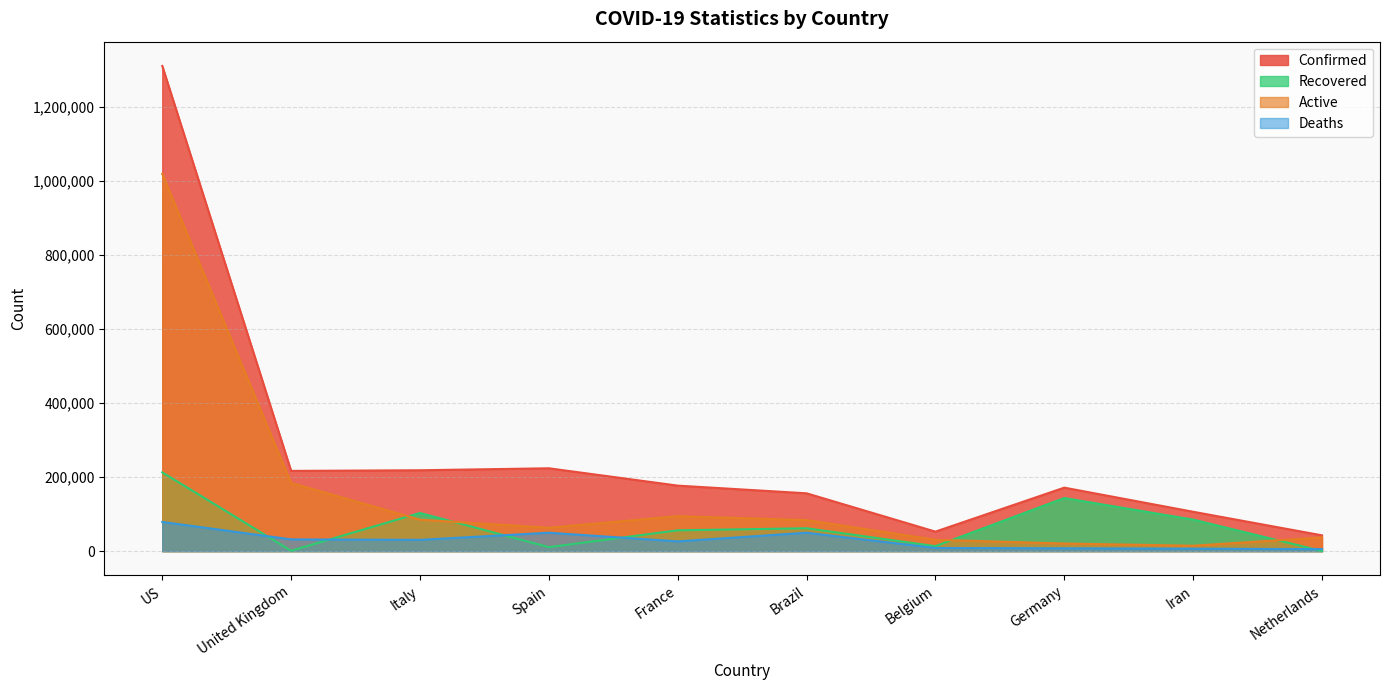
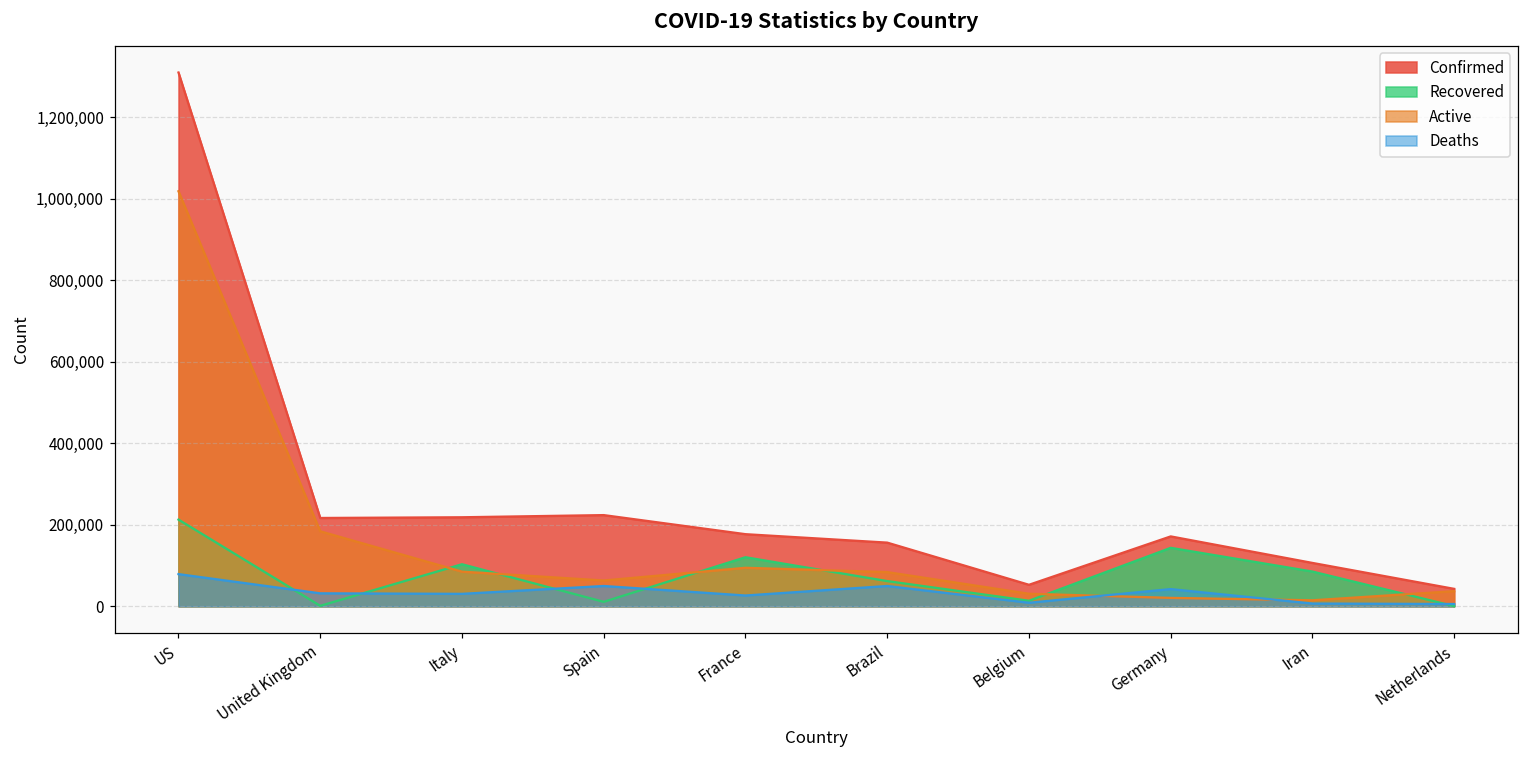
  {
    "Recovered": {
      "US": "210,000",
      "United Kingdom": "0",
      "Italy": "100,000",
      "Spain": "10,000",
-     "France": "60,000",
+     "France": "120,000",
      "Brazil": "60,000",
      "Germany": "140,000",
      "Iran": "90,000"
    },
    "Deaths": {
      "US": "80,000",
      "United Kingdom": "30,000",
      "Italy": "30,000",
      "Spain": "50,000",
      "France": "30,000",
      "Brazil": "50,000",
-     "Germany": "10,000",
+     "Germany": "40,000",
      "Iran": "10,000"
    }
  }
